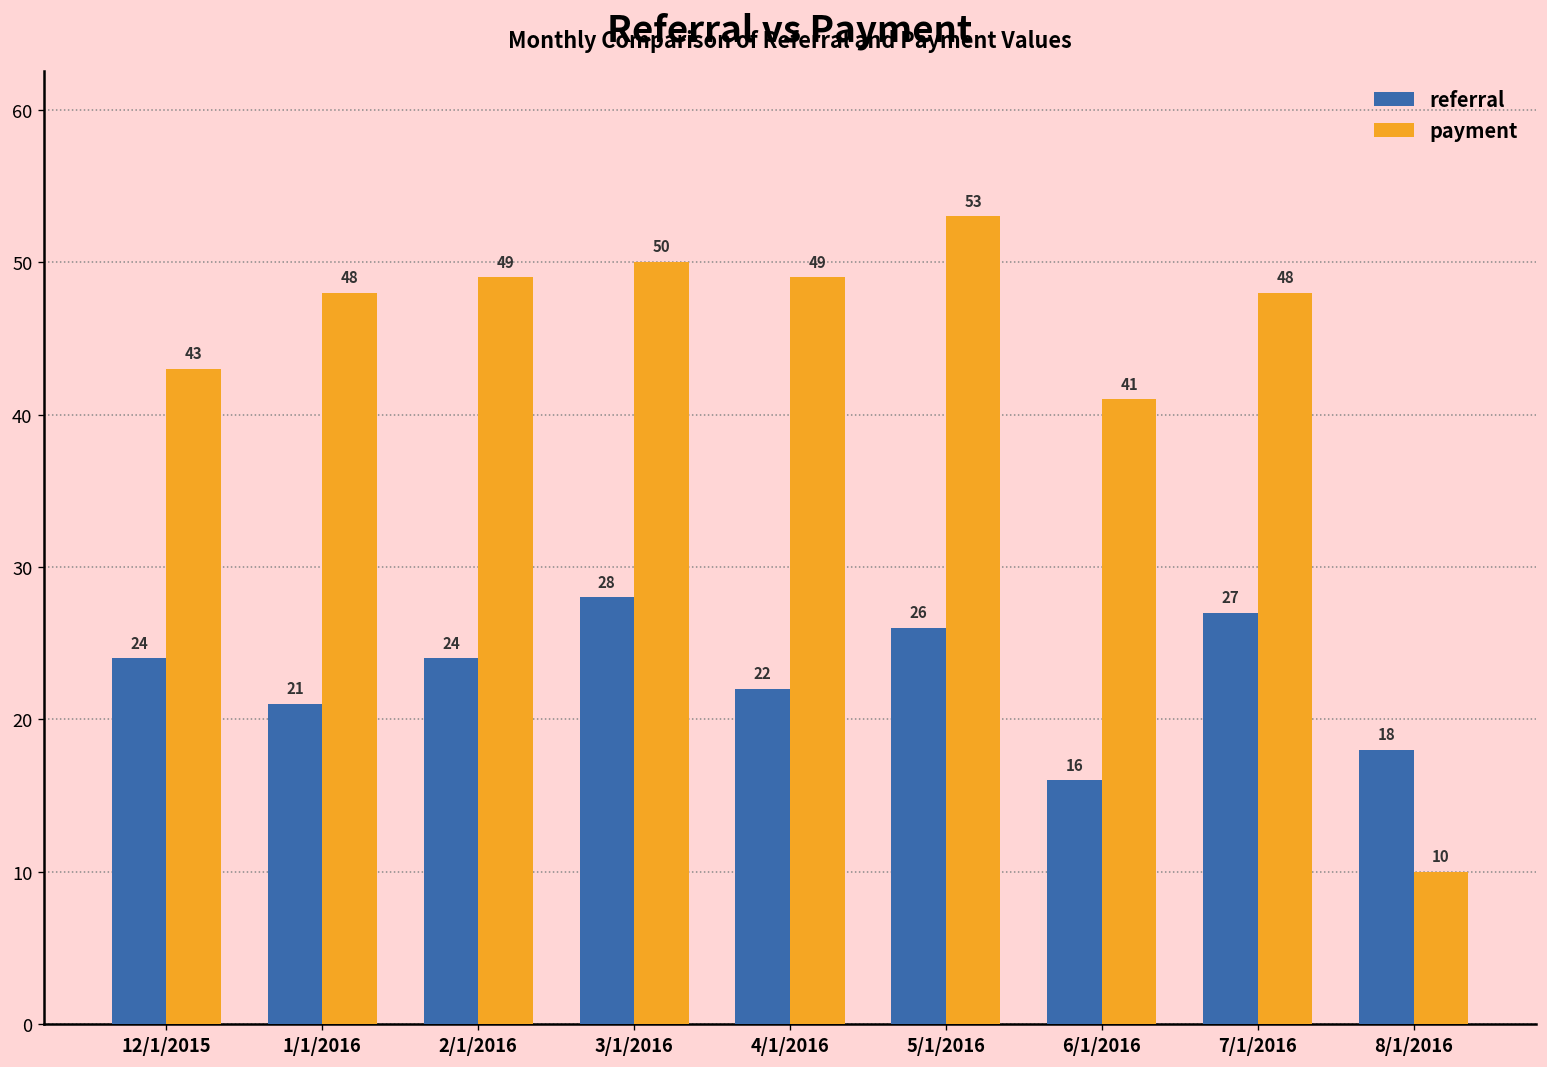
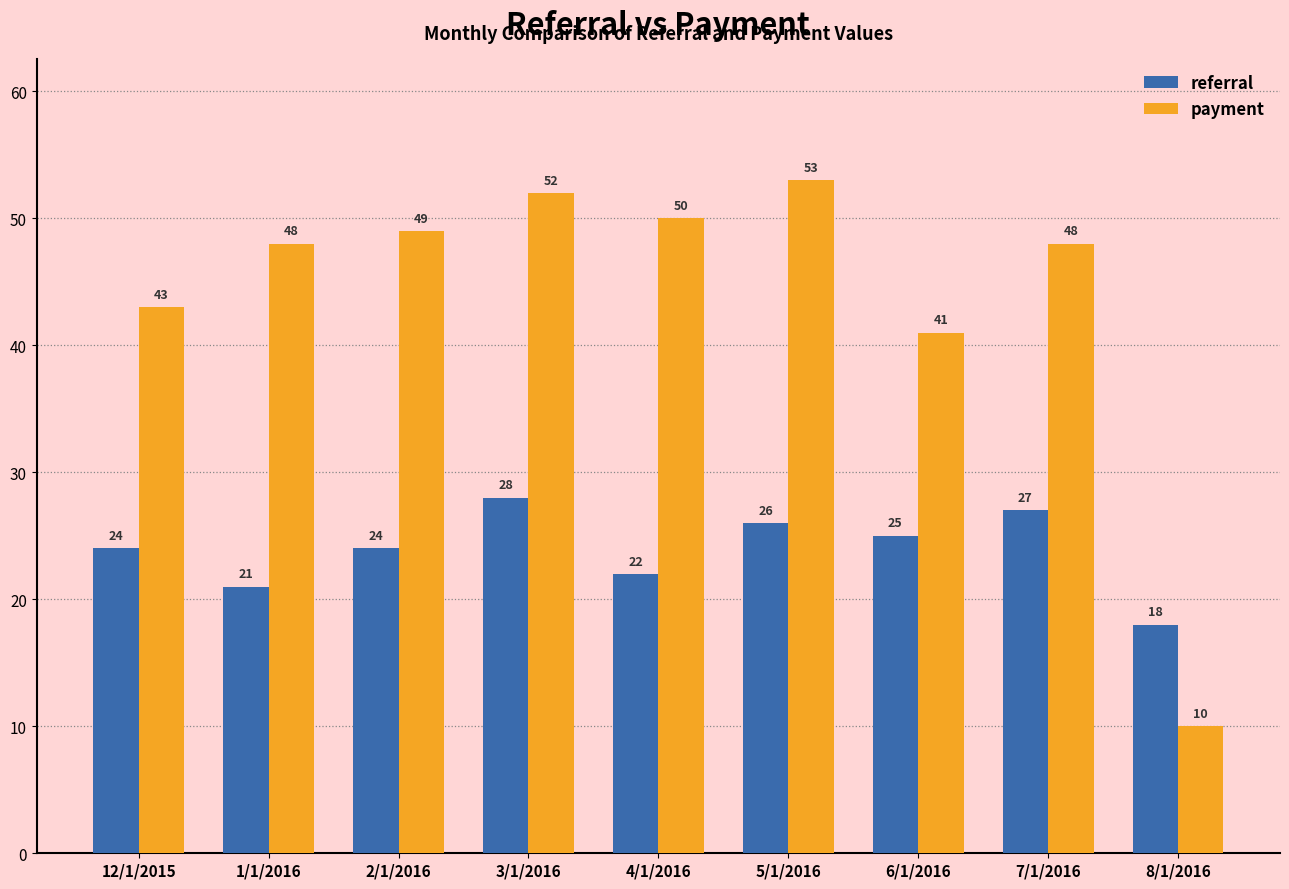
  {
    "referral": {
      "12/1/2015": 24,
      "1/1/2016": 21,
      "2/1/2016": 24,
      "3/1/2016": 28,
      "4/1/2016": 22,
      "5/1/2016": 26,
-     "6/1/2016": 16,
+     "6/1/2016": 25,
      "7/1/2016": 27,
      "8/1/2016": 18
    },
    "payment": {
      "12/1/2015": 43,
      "1/1/2016": 48,
      "2/1/2016": 49,
-     "3/1/2016": 50,
-     "4/1/2016": 49,
+     "3/1/2016": 52,
+     "4/1/2016": 50,
      "5/1/2016": 53,
      "6/1/2016": 41,
      "7/1/2016": 48,
      "8/1/2016": 10
    }
  }
